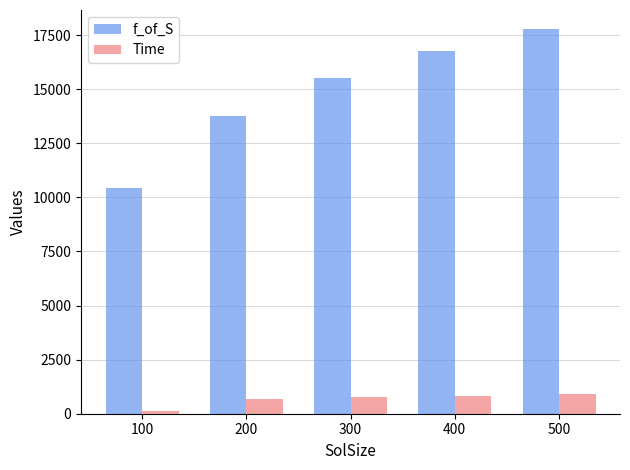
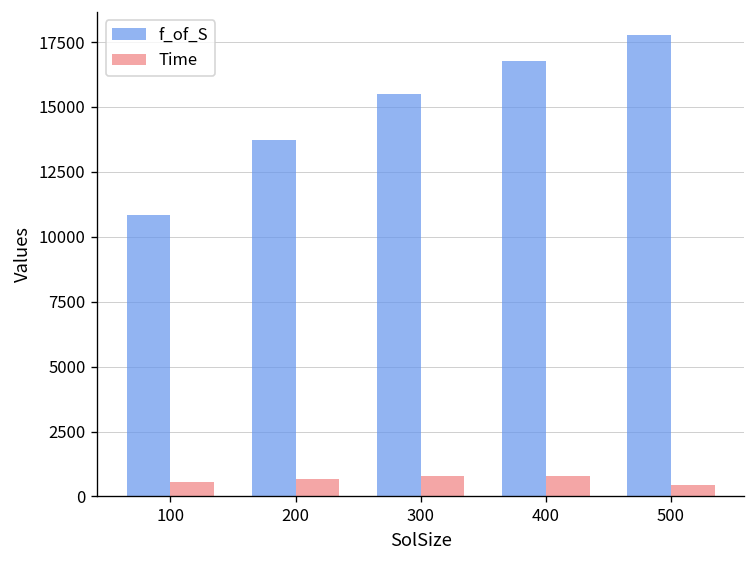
  {
    "f_of_S": {
-     "100": 10400,
+     "100": 10800,
      "200": 13700,
      "300": 15500,
      "400": 16800,
      "500": 17800
    },
    "Time": {
-     "100": 100,
+     "100": 600,
      "200": 700,
      "300": 800,
      "400": 800,
-     "500": 900
+     "500": 400
    }
  }
